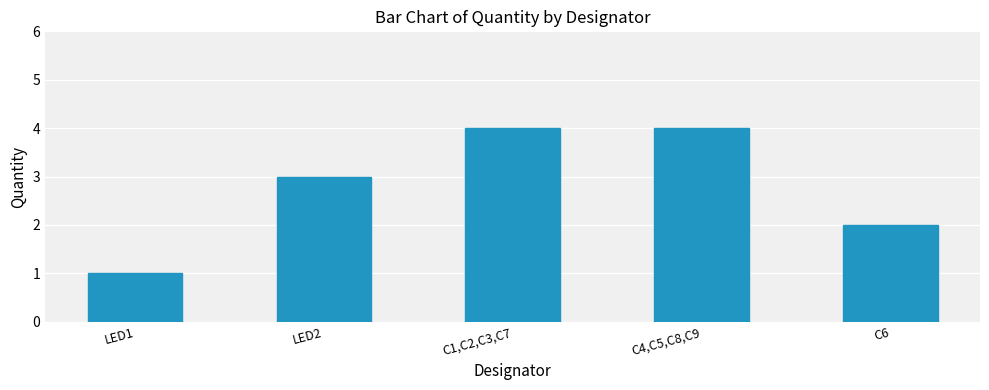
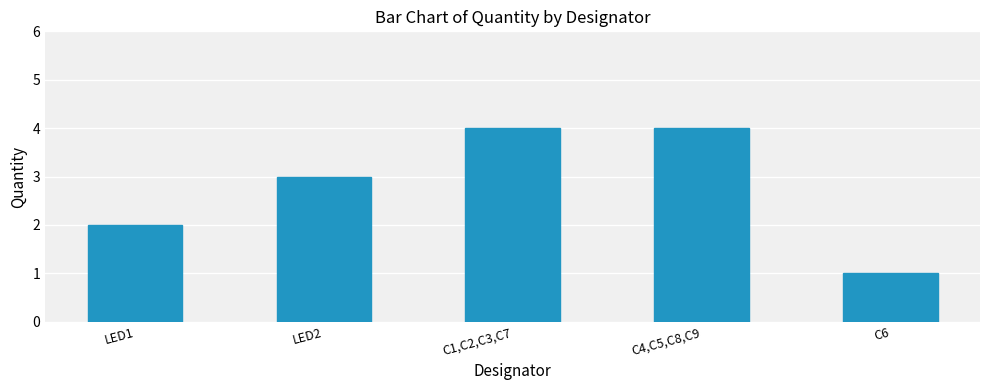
  {
-   "LED1": 1,
+   "LED1": 2,
    "LED2": 3,
    "C1,C2,C3,C7": 4,
    "C4,C5,C8,C9": 4,
-   "C6": 2
+   "C6": 1
  }
